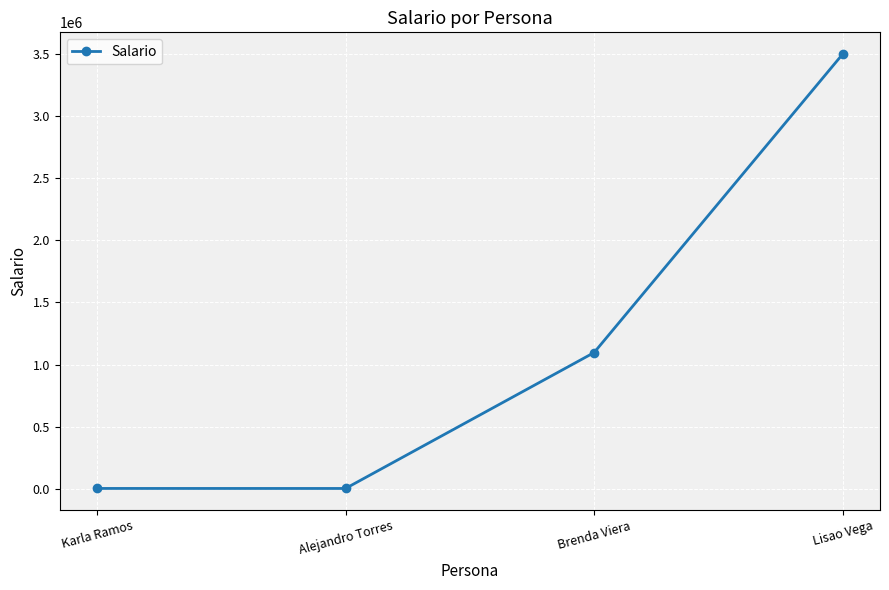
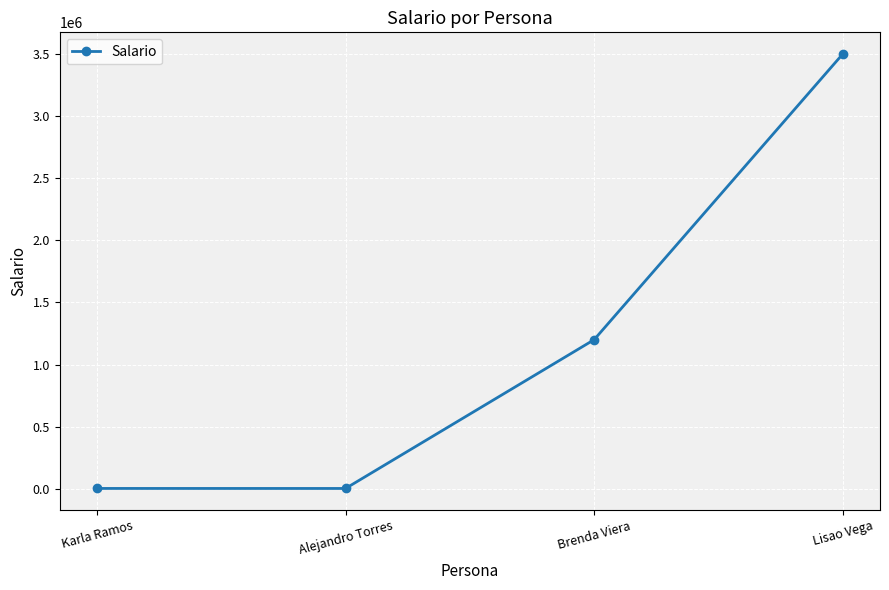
  {
    "Karla Ramos": 0,
    "Alejandro Torres": 0,
-   "Brenda Viera": 1100000,
+   "Brenda Viera": 1200000,
    "Lisao Vega": 3500000
  }
